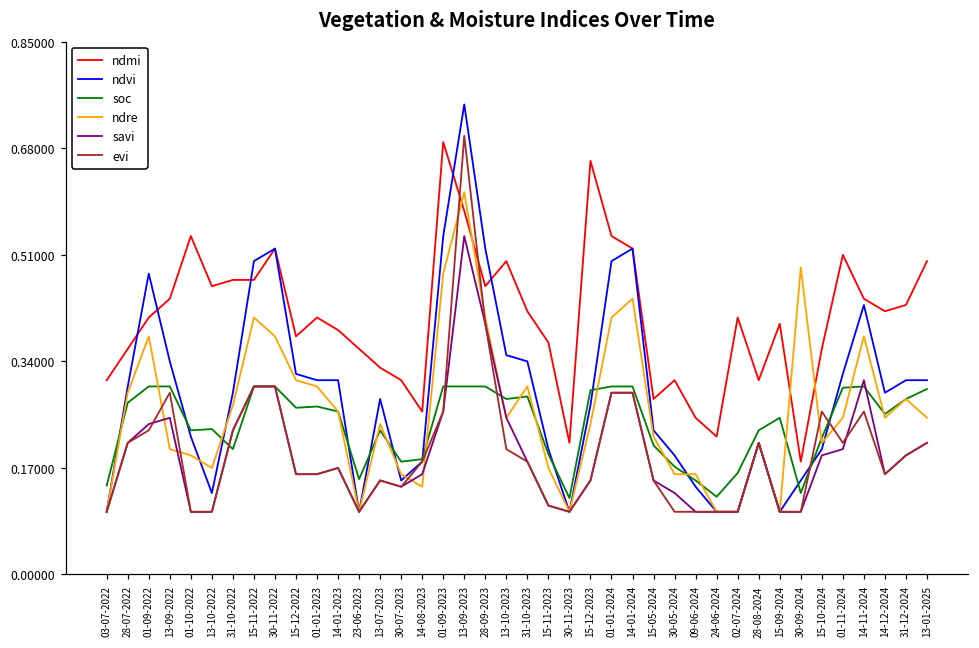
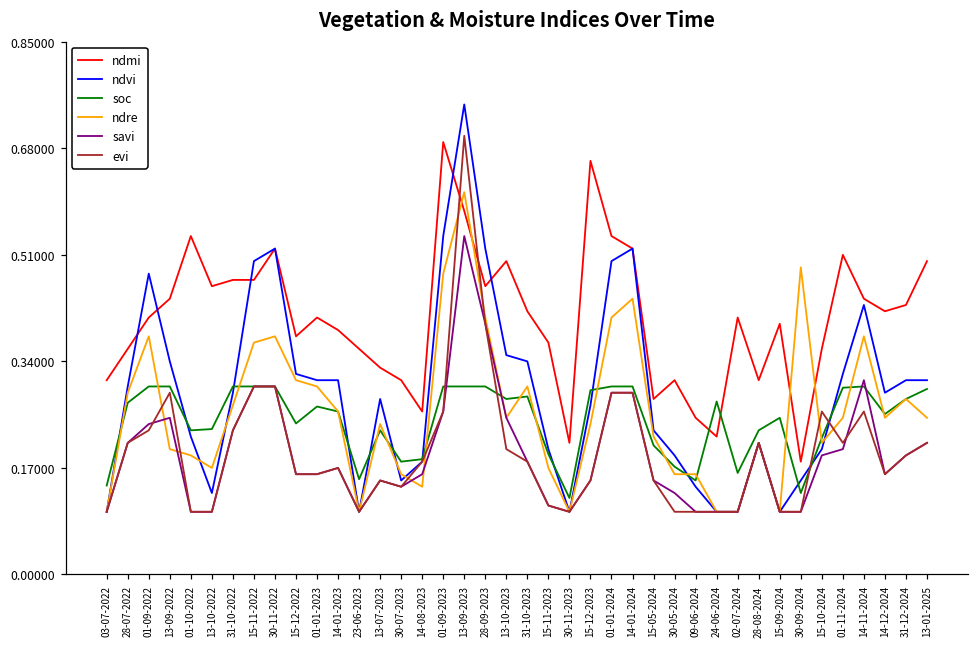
  {
    "ndmi": {
      "03-07-2022": 0.31,
      "28-07-2022": 0.36,
      "01-09-2022": 0.41,
      "13-09-2022": 0.44,
      "01-10-2022": 0.54,
      "13-10-2022": 0.46,
      "31-10-2022": 0.47,
      "15-11-2022": 0.47,
      "15-12-2022": 0.38,
      "01-01-2023": 0.41,
      "14-01-2023": 0.39,
      "23-06-2023": 0.36,
      "13-07-2023": 0.33,
      "30-07-2023": 0.31,
      "14-08-2023": 0.26,
      "01-09-2023": 0.69,
      "13-09-2023": 0.58,
      "28-09-2023": 0.46,
      "13-10-2023": 0.50,
      "31-10-2023": 0.42,
      "15-11-2023": 0.37,
      "30-11-2023": 0.21,
      "15-12-2023": 0.66,
      "01-01-2024": 0.54,
      "15-05-2024": 0.28,
      "30-05-2024": 0.31,
      "09-06-2024": 0.25,
      "24-06-2024": 0.22,
      "02-07-2024": 0.41,
      "28-08-2024": 0.31,
      "15-09-2024": 0.40,
      "30-09-2024": 0.18,
      "15-10-2024": 0.36,
      "01-11-2024": 0.51,
      "14-11-2024": 0.44,
      "14-12-2024": 0.42,
      "31-12-2024": 0.43,
      "13-01-2025": 0.50
    },
    "ndvi": {
      "28-07-2022": 0.30,
      "01-09-2022": 0.48,
      "13-09-2022": 0.34,
      "01-10-2022": 0.22,
      "13-10-2022": 0.13,
      "31-10-2022": 0.29,
      "15-11-2022": 0.50,
      "15-12-2022": 0.32,
      "01-01-2023": 0.31,
      "14-01-2023": 0.31,
      "13-07-2023": 0.28,
      "30-07-2023": 0.15,
      "01-09-2023": 0.54,
      "13-09-2023": 0.75,
      "28-09-2023": 0.52,
      "13-10-2023": 0.35,
      "31-10-2023": 0.34,
      "15-11-2023": 0.20,
      "15-12-2023": 0.27,
      "01-01-2024": 0.50,
      "15-05-2024": 0.23,
      "30-05-2024": 0.19,
      "09-06-2024": 0.14,
      "30-09-2024": 0.15,
      "15-10-2024": 0.20,
      "01-11-2024": 0.32,
      "14-11-2024": 0.43,
      "14-12-2024": 0.29,
      "31-12-2024": 0.31,
      "13-01-2025": 0.31
    },
    "soc": {
      "03-07-2022": 0.14,
      "28-07-2022": 0.27,
      "01-09-2022": 0.30,
      "13-09-2022": 0.30,
      "01-10-2022": 0.23,
      "13-10-2022": 0.23,
-     "31-10-2022": 0.2,
-     "15-12-2022": 0.27,
+     "31-10-2022": 0.3,
+     "15-12-2022": 0.24,
      "01-01-2023": 0.27,
      "23-06-2023": 0.15,
      "13-07-2023": 0.23,
      "30-07-2023": 0.18,
      "01-09-2023": 0.30,
      "13-09-2023": 0.30,
      "28-09-2023": 0.30,
      "13-10-2023": 0.28,
      "31-10-2023": 0.28,
      "15-11-2023": 0.19,
      "30-11-2023": 0.12,
      "15-12-2023": 0.29,
      "01-01-2024": 0.30,
      "14-01-2024": 0.30,
      "15-05-2024": 0.21,
      "30-05-2024": 0.17,
      "09-06-2024": 0.15,
-     "24-06-2024": 0.12,
+     "24-06-2024": 0.28,
      "02-07-2024": 0.16,
      "28-08-2024": 0.23,
      "15-09-2024": 0.25,
      "30-09-2024": 0.13,
      "15-10-2024": 0.22,
      "01-11-2024": 0.30,
      "14-11-2024": 0.30,
      "14-12-2024": 0.26,
      "13-01-2025": 0.30
    },
    "ndre": {
      "28-07-2022": 0.29,
      "01-09-2022": 0.38,
      "13-09-2022": 0.20,
      "01-10-2022": 0.19,
      "13-10-2022": 0.17,
      "31-10-2022": 0.27,
-     "15-11-2022": 0.41,
+     "15-11-2022": 0.37,
      "30-11-2022": 0.38,
      "15-12-2022": 0.31,
      "01-01-2023": 0.30,
      "13-07-2023": 0.24,
      "30-07-2023": 0.16,
      "14-08-2023": 0.14,
      "01-09-2023": 0.48,
      "13-09-2023": 0.61,
      "28-09-2023": 0.41,
      "31-10-2023": 0.30,
      "15-11-2023": 0.17,
      "15-12-2023": 0.24,
      "01-01-2024": 0.41,
      "14-01-2024": 0.44,
      "15-05-2024": 0.22,
      "30-05-2024": 0.16,
      "09-06-2024": 0.16,
      "30-09-2024": 0.49,
      "15-10-2024": 0.21,
      "01-11-2024": 0.25,
      "14-11-2024": 0.38,
      "14-12-2024": 0.25,
      "13-01-2025": 0.25
    },
    "savi": {
      "01-09-2022": 0.24,
      "13-09-2022": 0.25,
      "14-08-2023": 0.16,
      "13-09-2023": 0.54,
      "30-05-2024": 0.13,
      "15-10-2024": 0.19,
      "01-11-2024": 0.20,
      "14-11-2024": 0.31
    },
    "evi": {
      "01-09-2022": 0.23,
      "13-09-2022": 0.29,
      "13-09-2023": 0.70,
      "13-10-2023": 0.20,
      "30-05-2024": 0.10,
      "15-10-2024": 0.26,
      "01-11-2024": 0.21,
      "14-11-2024": 0.26
    }
  }
